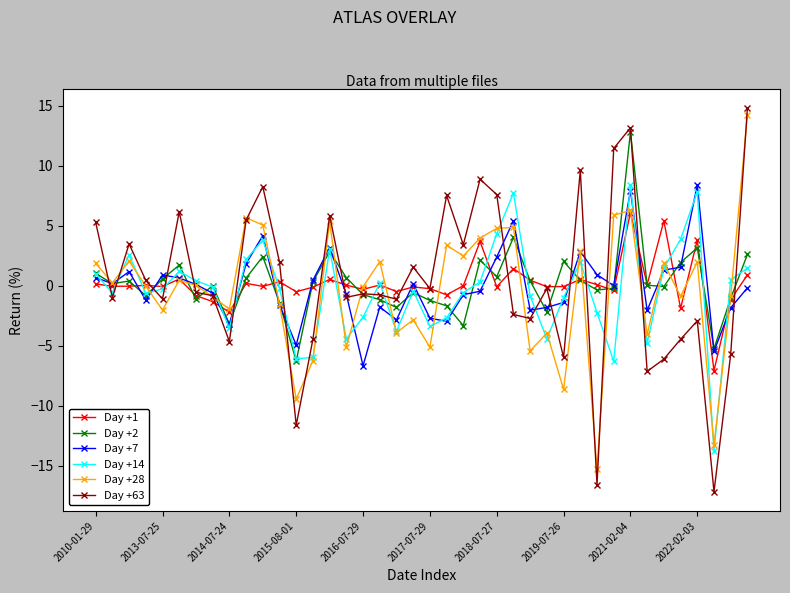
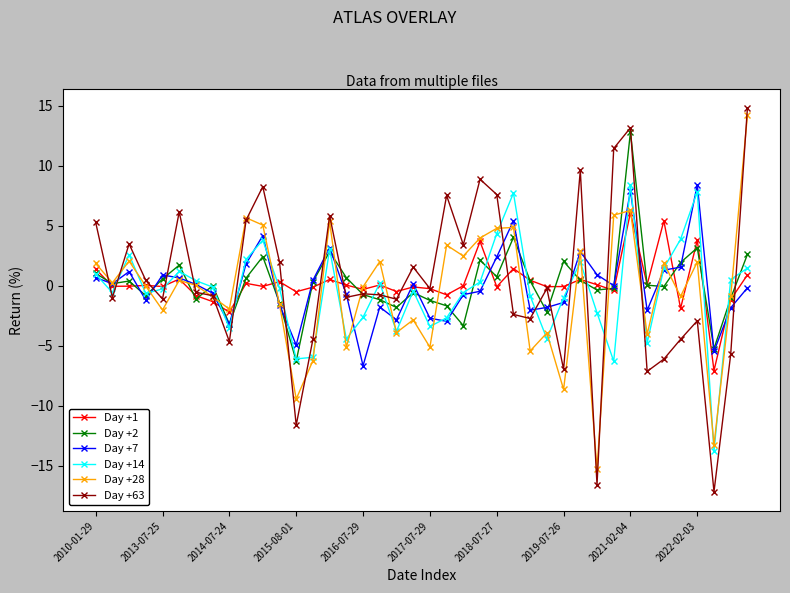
  {
    "Day +1": {
-     "2010-01-29": 0.1,
+     "2010-01-29": 1.4,
      "2014-07-24": -2.2,
      "2015-08-01": -0.5,
      "2016-07-29": -0.3,
      "2018-07-27": -0.1,
      "2019-07-26": -0.1,
      "2022-02-03": 3.8
    },
    "Day +2": {
      "2013-07-25": 0.6,
      "2017-07-29": -1.2,
      "2018-07-27": 0.7,
      "2019-07-26": 2.0,
      "2021-02-04": 12.8,
      "2022-02-03": 3.2
    },
    "Day +7": {
      "2010-01-29": 0.7,
      "2013-07-25": 0.9,
      "2015-08-01": -5.0,
      "2016-07-29": -6.7,
      "2017-07-29": -2.7,
      "2018-07-27": 2.4,
      "2019-07-26": -1.4,
      "2021-02-04": 7.9,
      "2022-02-03": 8.4
    },
    "Day +14": {
      "2014-07-24": -3.5,
      "2016-07-29": -2.6,
      "2017-07-29": -3.4,
      "2018-07-27": 4.3,
      "2019-07-26": -1.0,
      "2021-02-04": 8.4,
      "2022-02-03": 7.8
    },
    "Day +28": {
      "2010-01-29": 1.8,
      "2013-07-25": -2.0,
      "2014-07-24": -2.0,
      "2015-08-01": -9.4,
      "2016-07-29": -0.1,
      "2017-07-29": -5.1,
      "2018-07-27": 4.8,
      "2019-07-26": -8.7,
      "2022-02-03": 2.0
    },
    "Day +63": {
      "2010-01-29": 5.3,
      "2013-07-25": -1.1,
      "2014-07-24": -4.7,
      "2015-08-01": -11.6,
      "2018-07-27": 7.6,
-     "2019-07-26": -6.0,
+     "2019-07-26": -7.0,
      "2021-02-04": 13.2,
      "2022-02-03": -2.9
    }
  }
